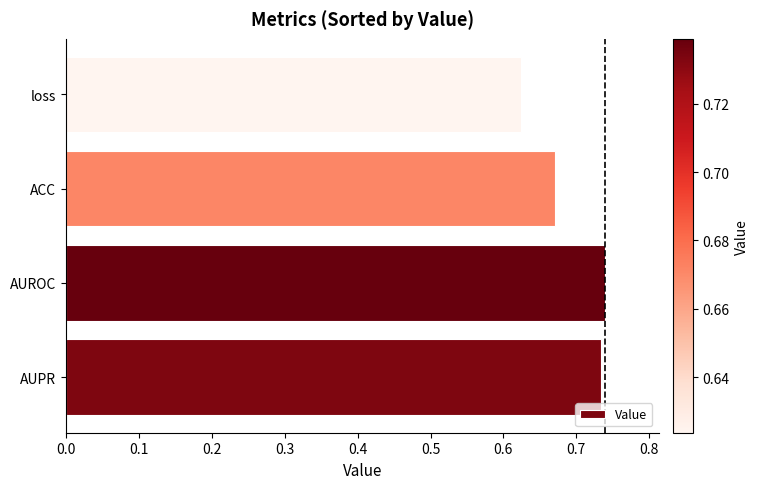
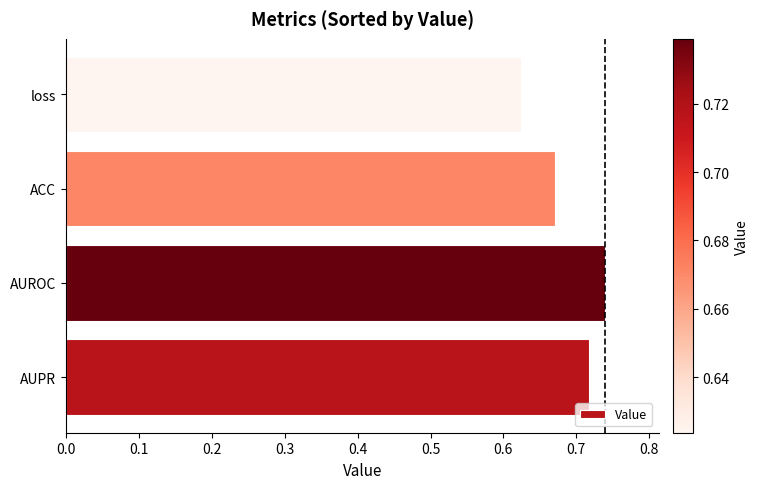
  {
    "loss": 0.62,
    "ACC": 0.67,
    "AUROC": 0.74,
-   "AUPR": 0.73
+   "AUPR": 0.72
  }
